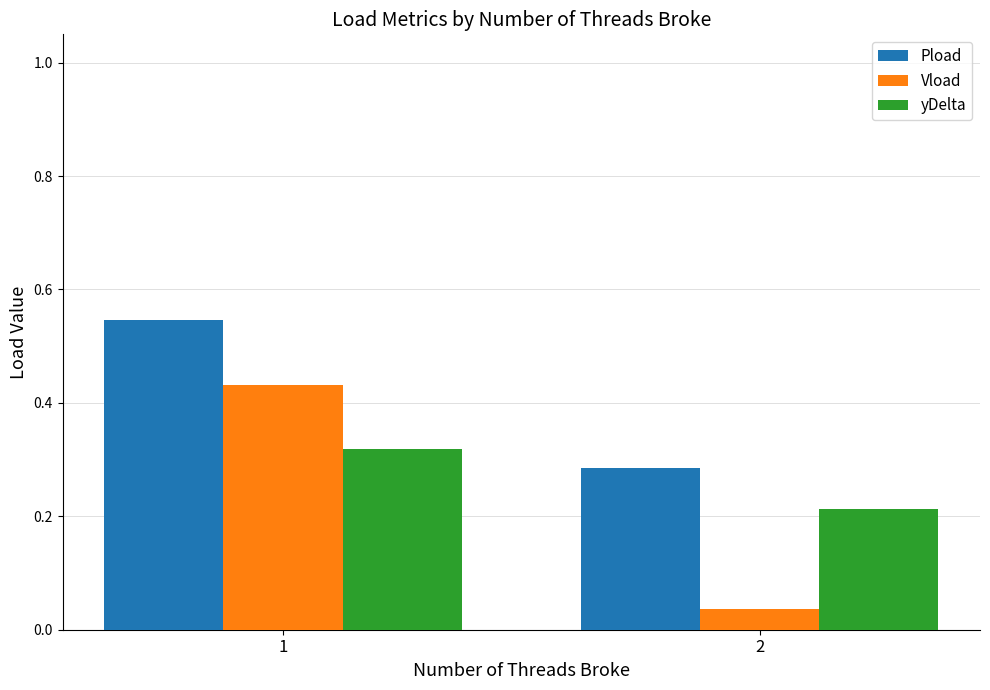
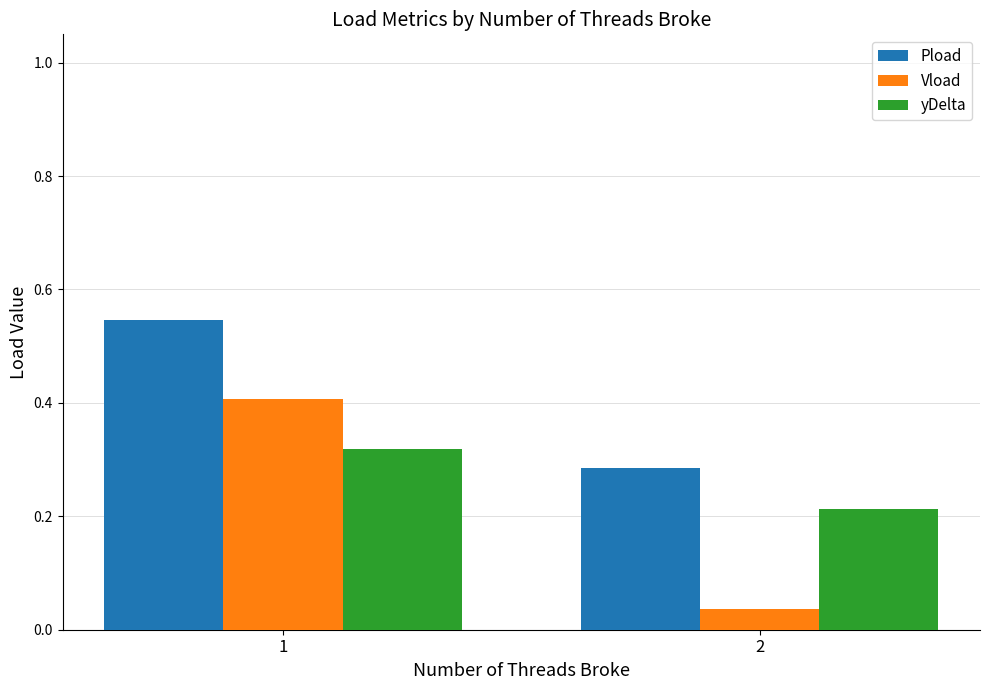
  {
    "Pload": {
      "1": 0.55,
      "2": 0.28
    },
    "Vload": {
-     "1": 0.43,
+     "1": 0.41,
      "2": 0.04
    },
    "yDelta": {
      "1": 0.32,
      "2": 0.21
    }
  }
